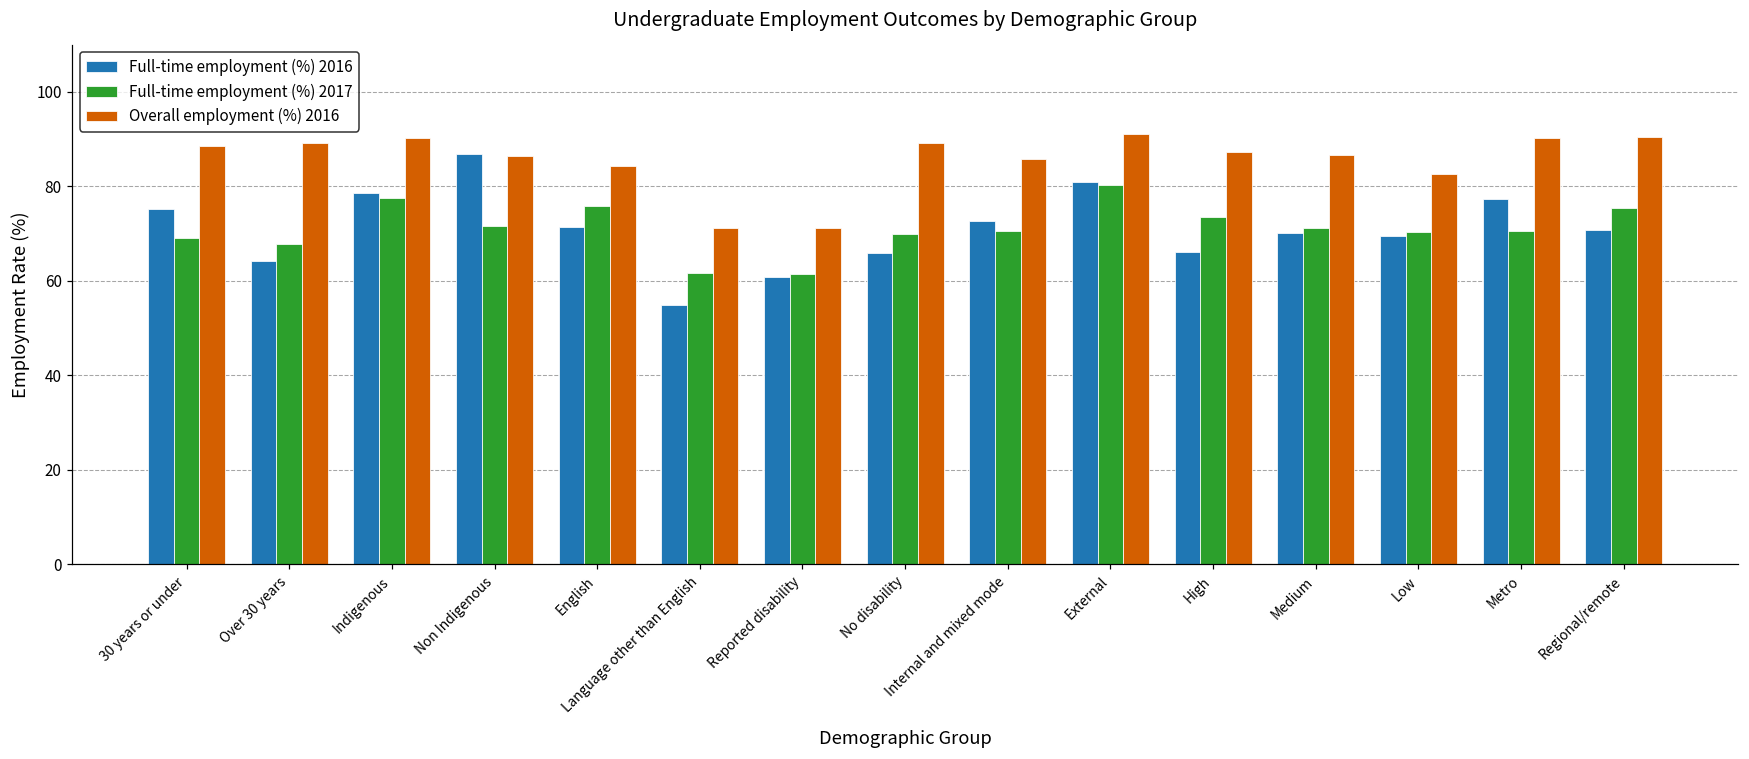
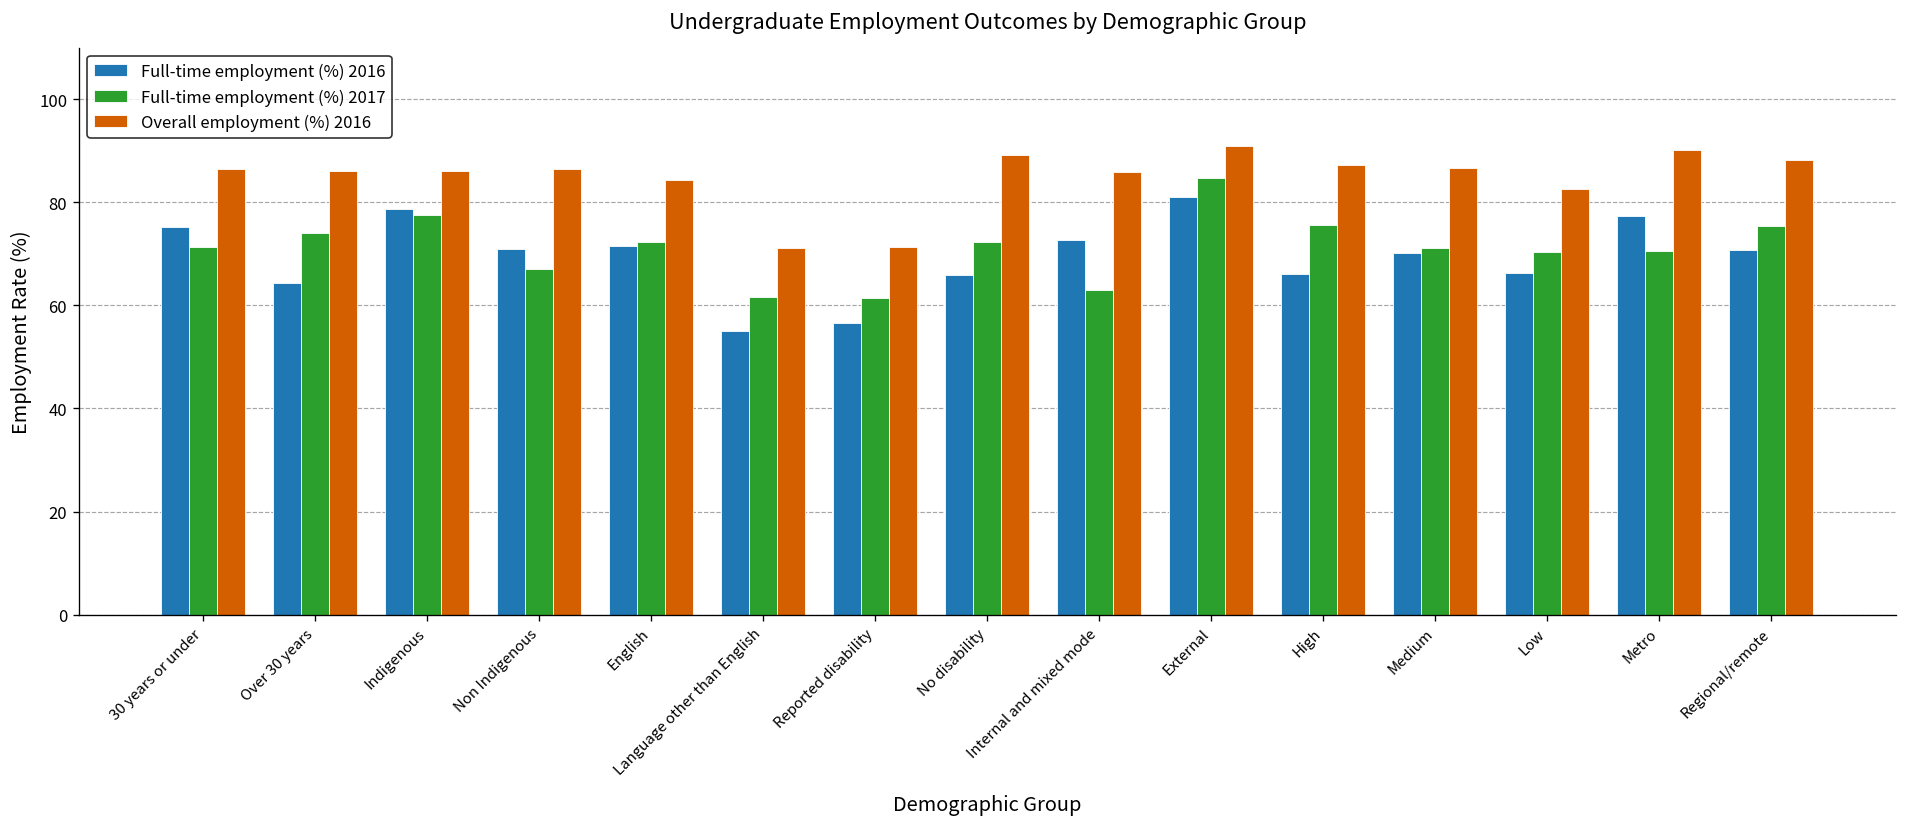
  {
    "Full-time employment (%) 2016": {
      "30 years or under": 75,
      "Over 30 years": 64,
      "Indigenous": 79,
-     "Non Indigenous": 87,
+     "Non Indigenous": 71,
      "English": 72,
      "Language other than English": 55,
-     "Reported disability": 61,
+     "Reported disability": 57,
      "No disability": 66,
      "Internal and mixed mode": 73,
      "External": 81,
      "High": 66,
      "Medium": 70,
-     "Low": 69,
+     "Low": 66,
      "Metro": 77,
      "Regional/remote": 71
    },
    "Full-time employment (%) 2017": {
-     "30 years or under": 69,
-     "Over 30 years": 68,
+     "30 years or under": 71,
+     "Over 30 years": 74,
      "Indigenous": 78,
-     "Non Indigenous": 72,
-     "English": 76,
+     "Non Indigenous": 67,
+     "English": 72,
      "Language other than English": 62,
      "Reported disability": 62,
-     "No disability": 70,
-     "Internal and mixed mode": 71,
-     "External": 80,
-     "High": 74,
+     "No disability": 72,
+     "Internal and mixed mode": 63,
+     "External": 85,
+     "High": 76,
      "Medium": 71,
      "Low": 70,
      "Metro": 71,
      "Regional/remote": 76
    },
    "Overall employment (%) 2016": {
-     "30 years or under": 89,
-     "Over 30 years": 89,
-     "Indigenous": 90,
+     "30 years or under": 86,
+     "Over 30 years": 86,
+     "Indigenous": 86,
      "Non Indigenous": 86,
      "English": 84,
      "Language other than English": 71,
      "Reported disability": 71,
      "No disability": 89,
      "Internal and mixed mode": 86,
      "External": 91,
      "High": 87,
      "Medium": 87,
      "Low": 83,
      "Metro": 90,
-     "Regional/remote": 90
+     "Regional/remote": 88
    }
  }
